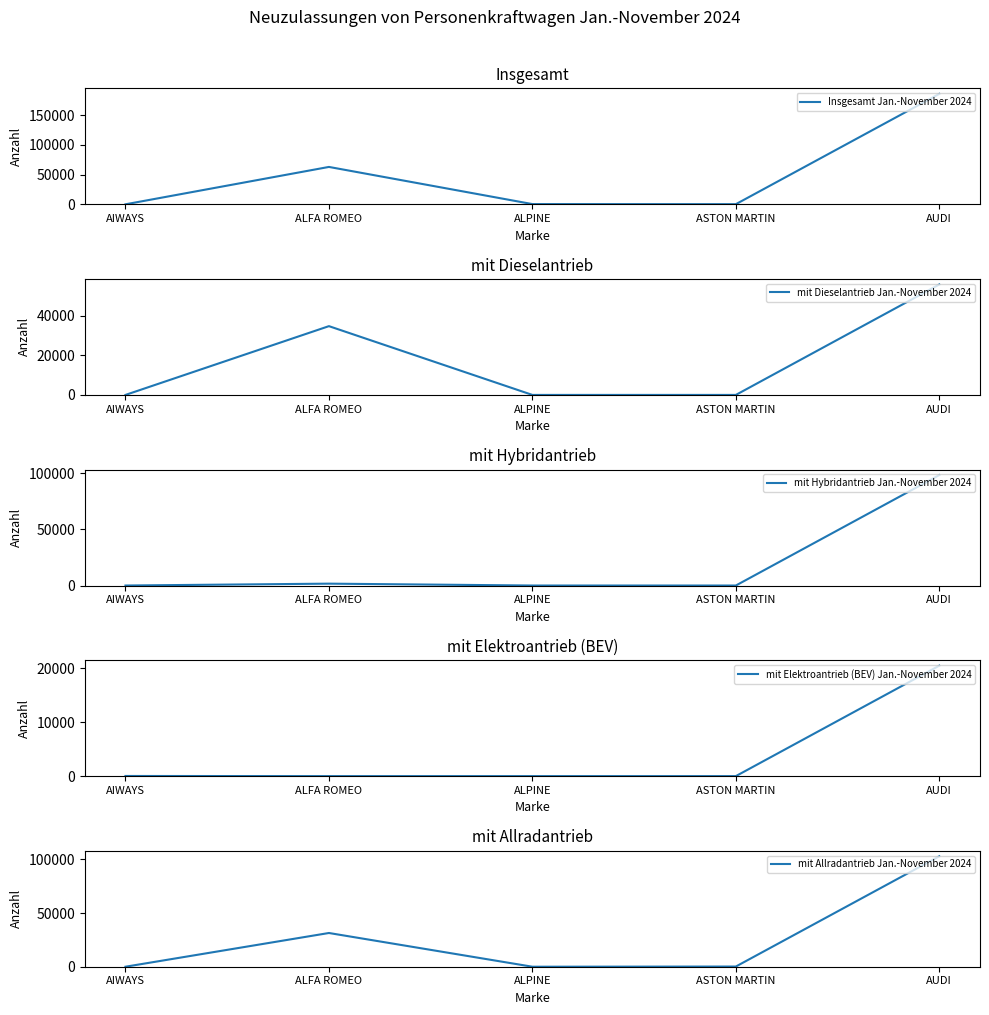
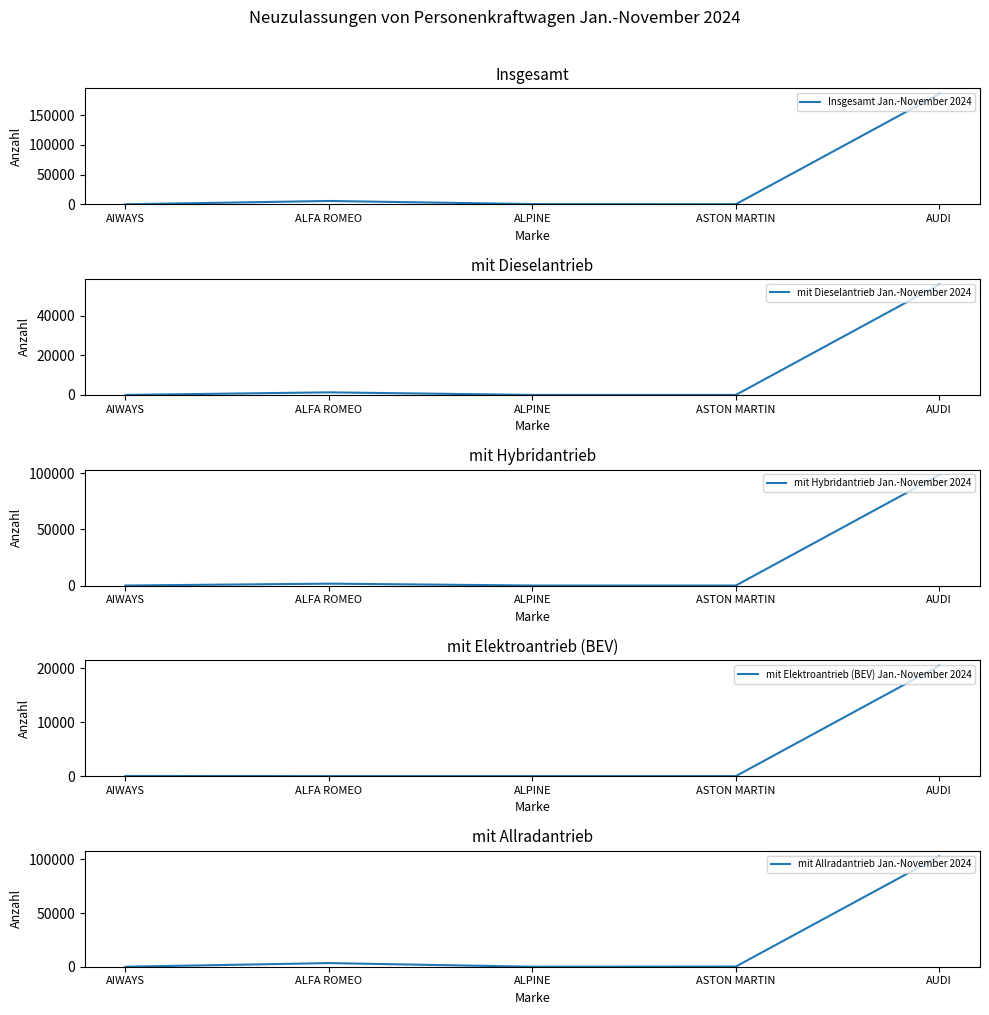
  {
    "Insgesamt": {
      "AIWAYS": 0,
-     "ALFA ROMEO": 60000,
+     "ALFA ROMEO": 10000,
      "ALPINE": 0,
      "ASTON MARTIN": 0
    },
    "mit Dieselantrieb": {
      "AIWAYS": 0,
-     "ALFA ROMEO": 35000,
+     "ALFA ROMEO": 1000,
      "ALPINE": 0,
      "ASTON MARTIN": 0
    },
    "mit Hybridantrieb": {
      "AIWAYS": 0,
      "ALFA ROMEO": 2000,
      "ALPINE": 0,
      "ASTON MARTIN": 0
    },
    "mit Elektroantrieb (BEV)": {
      "AIWAYS": 0,
      "ALFA ROMEO": 0,
      "ALPINE": 0,
      "ASTON MARTIN": 0
    },
    "mit Allradantrieb": {
      "AIWAYS": 0,
-     "ALFA ROMEO": 31000,
+     "ALFA ROMEO": 3000,
      "ALPINE": 0,
      "ASTON MARTIN": 0
    }
  }
